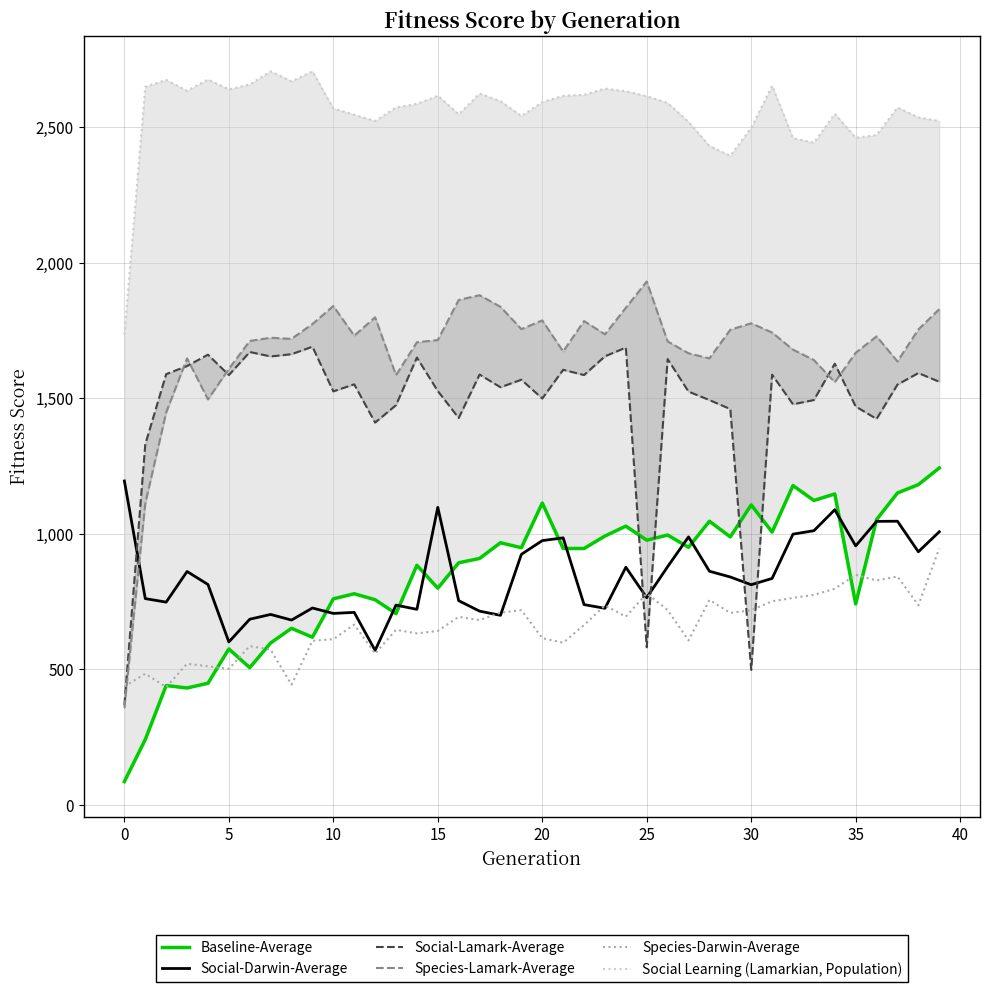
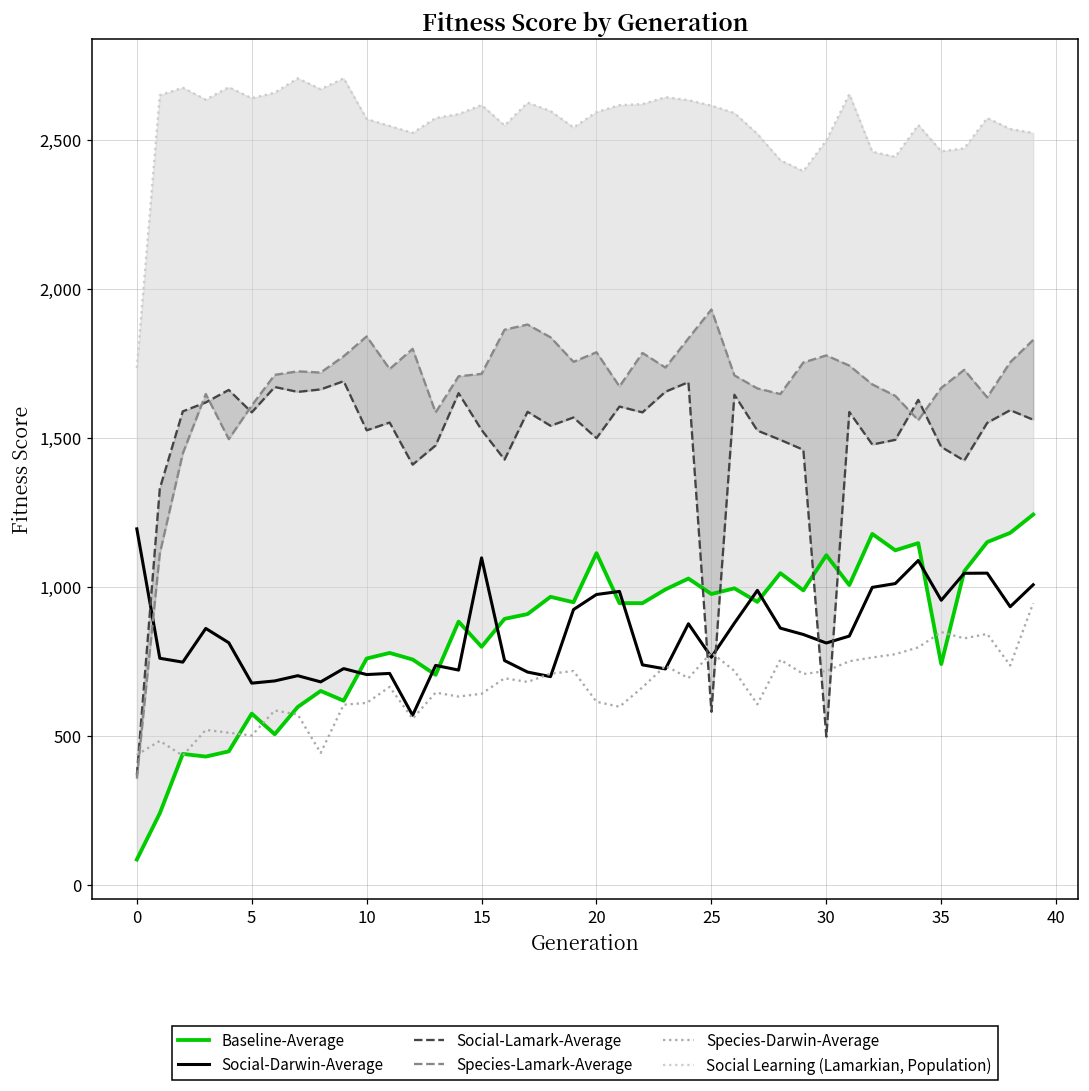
  {
    "Baseline-Average": {
      "0": "90",
      "5": "580",
      "10": "760",
      "15": "800",
      "20": "1,110",
      "25": "980",
      "30": "1,110",
      "35": "740"
    },
    "Social-Darwin-Average": {
      "0": "1,190",
-     "5": "600",
+     "5": "680",
      "10": "710",
      "15": "1,100",
      "20": "970",
      "25": "760",
      "30": "810",
      "35": "960"
    },
    "Social-Lamark-Average": {
      "5": "1,590",
      "10": "1,530",
      "15": "1,530",
      "20": "1,500",
      "25": "580",
      "30": "500",
      "35": "1,470"
    }
  }
